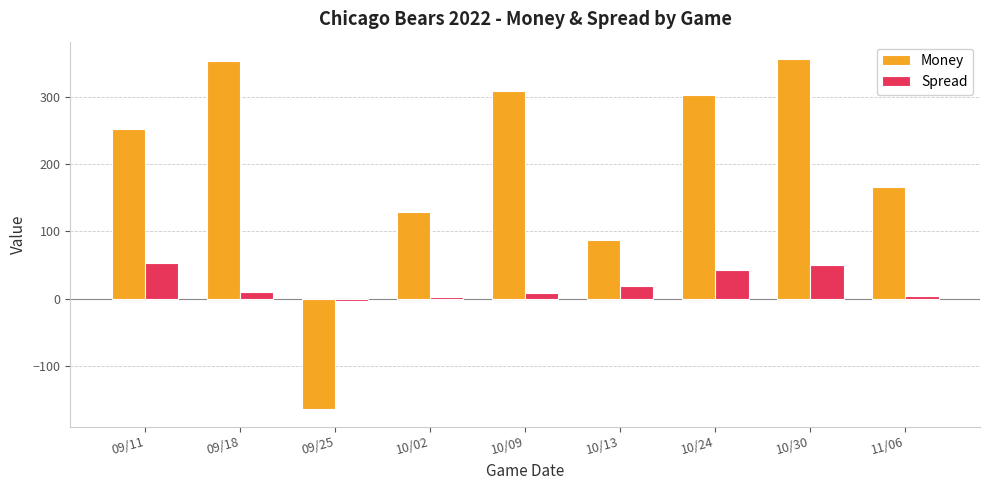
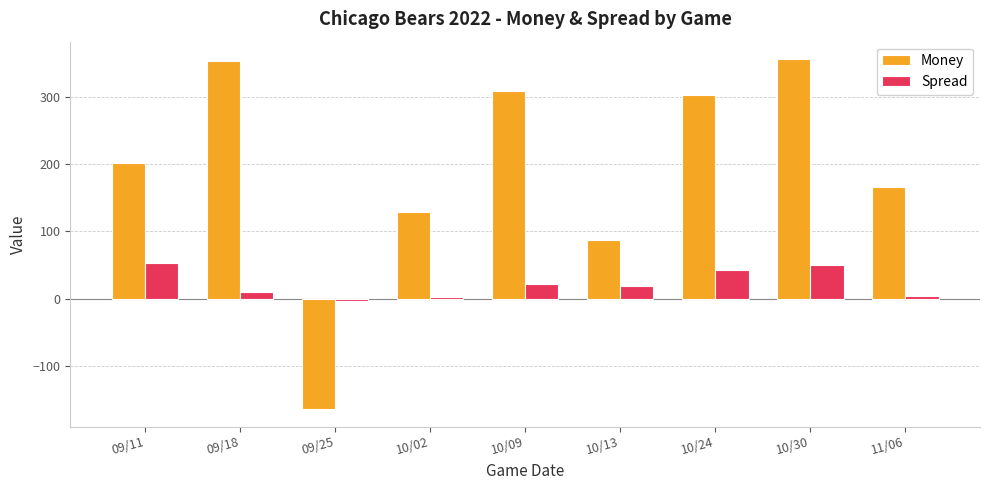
  {
    "Money": {
-     "09/11": 250,
+     "09/11": 200,
      "09/18": 360,
      "09/25": -170,
      "10/02": 130,
      "10/09": 310,
      "10/13": 90,
      "10/24": 300,
      "10/30": 360,
      "11/06": 170
    },
    "Spread": {
      "09/11": 50,
      "09/18": 10,
-     "10/09": 10,
+     "10/09": 20,
      "10/13": 20,
      "10/24": 40,
      "10/30": 50,
      "11/06": 0
    }
  }
